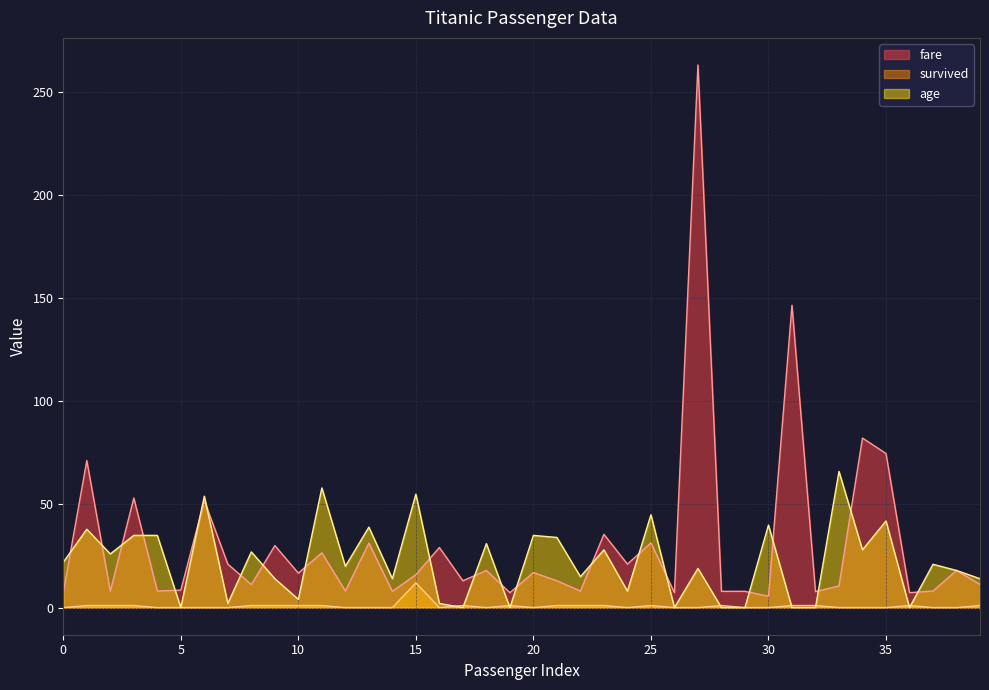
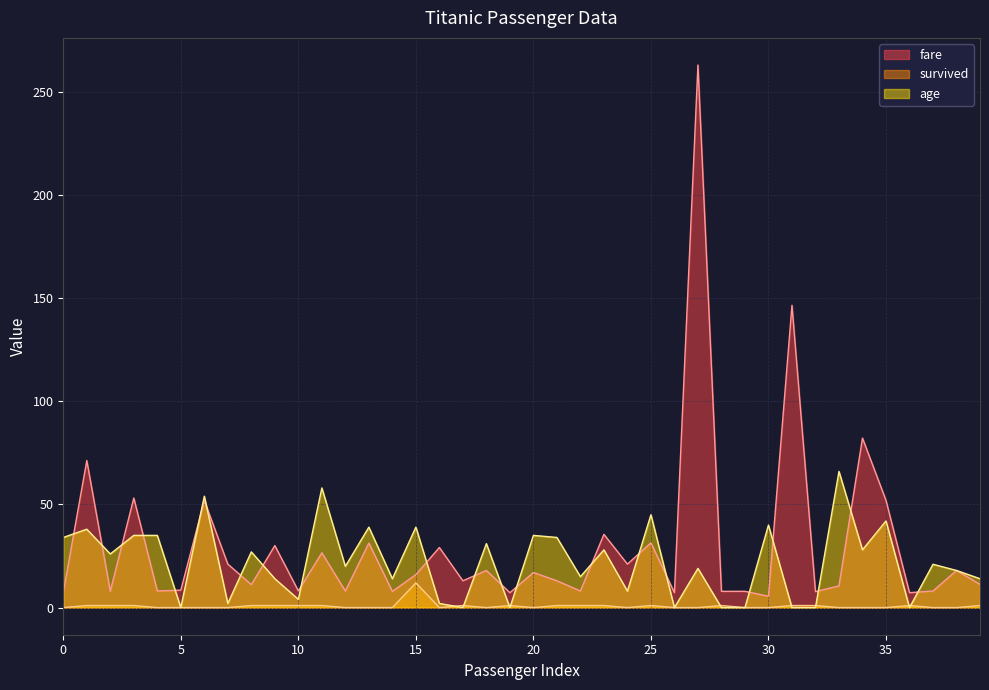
  {
    "fare": {
      "0": 7,
      "5": 8,
-     "10": 17,
+     "10": 8,
      "15": 16,
      "20": 17,
      "25": 31,
      "30": 6,
-     "35": 75
+     "35": 52
    },
    "survived": {
      "0": 0,
      "10": 1,
      "15": 12,
      "20": 0,
      "25": 1,
      "30": 0,
      "35": 0
    },
    "age": {
-     "0": 22,
+     "0": 34,
      "10": 4,
-     "15": 55,
+     "15": 39,
      "20": 35,
      "25": 45,
      "30": 40,
      "35": 42
    }
  }
